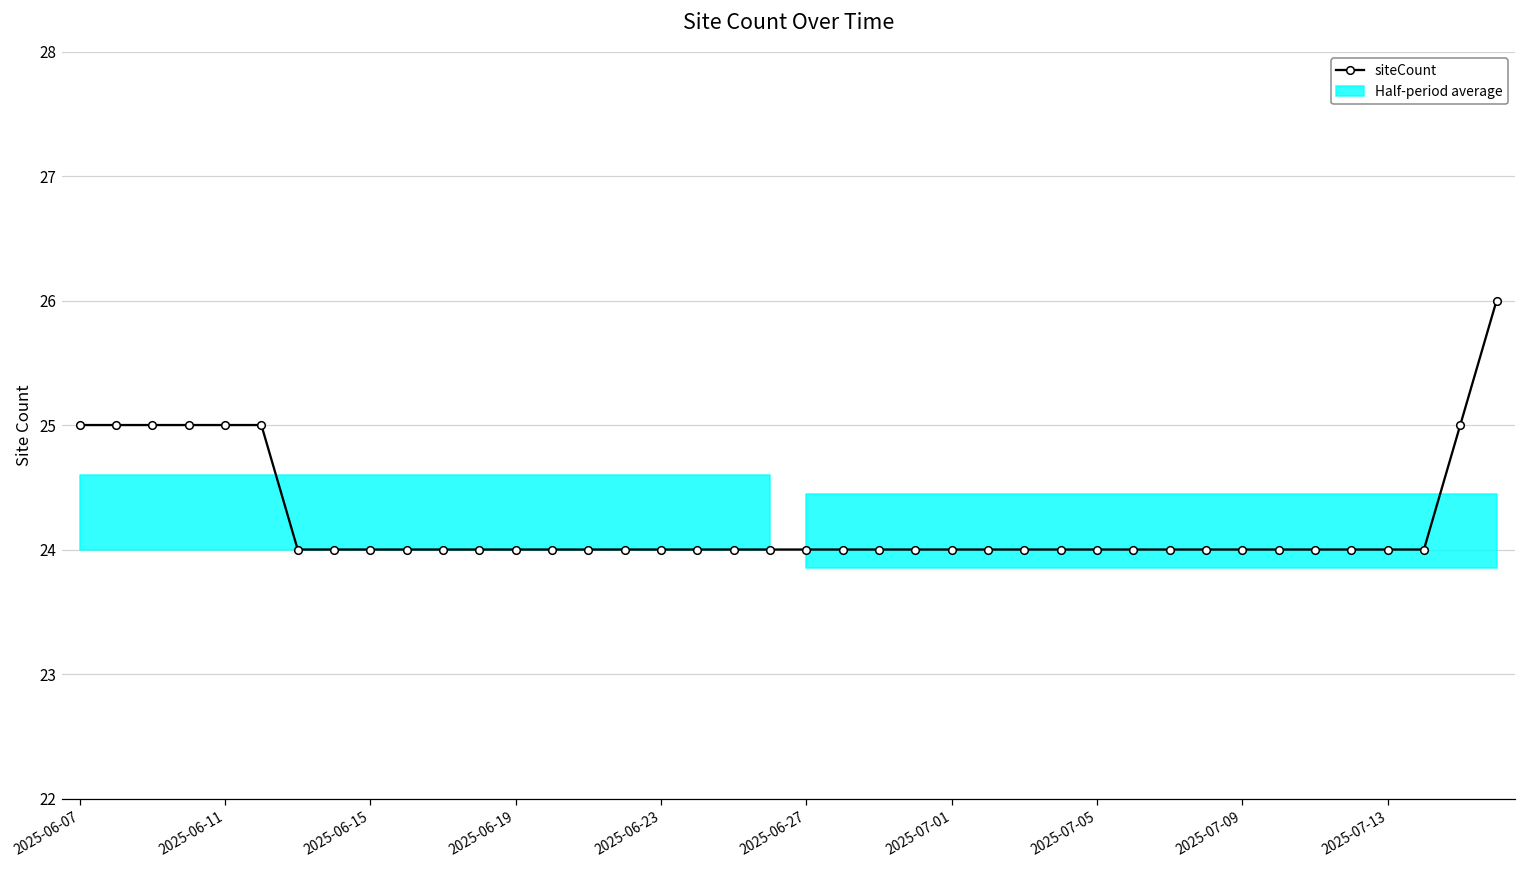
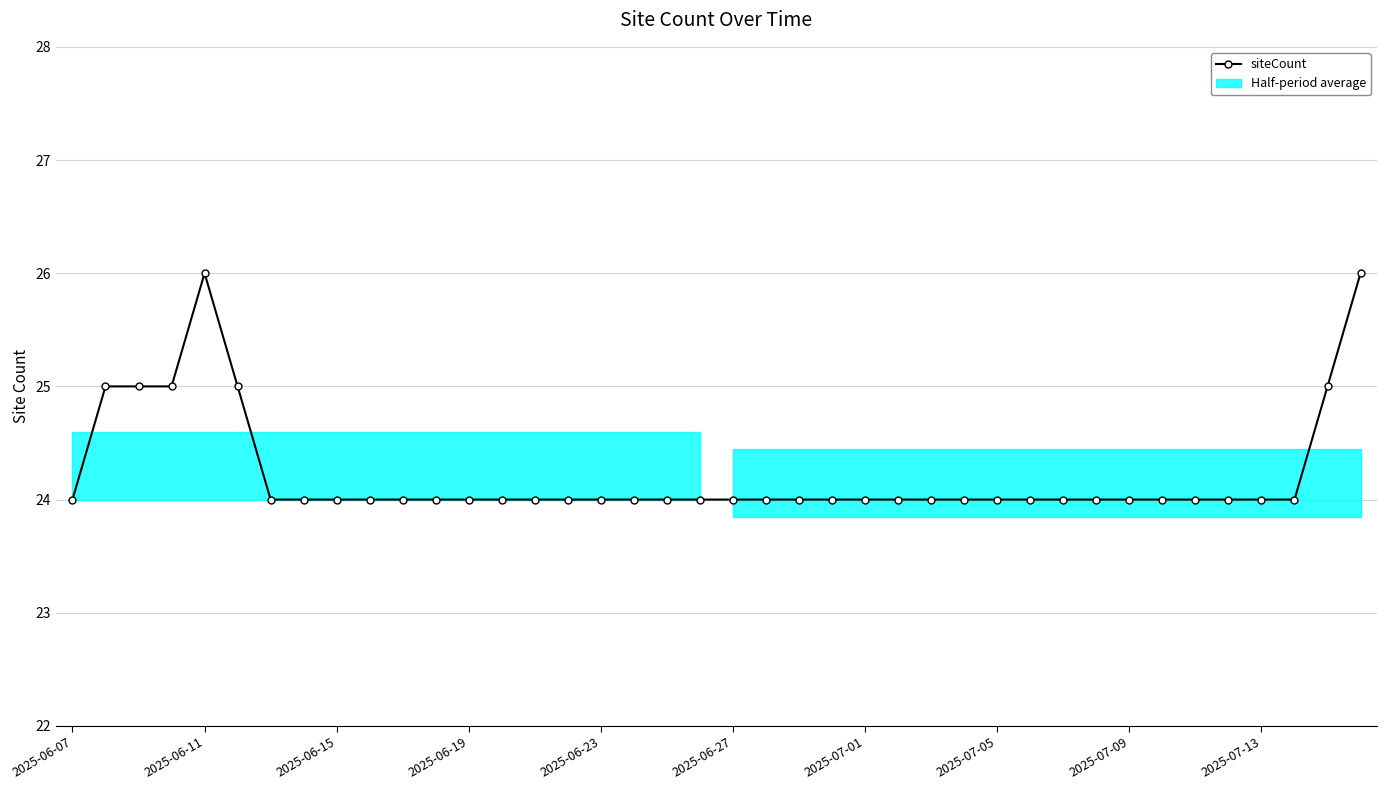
  {
    "siteCount": {
-     "2025-06-07": 25,
-     "2025-06-11": 25,
+     "2025-06-07": 24,
+     "2025-06-11": 26,
      "2025-06-15": 24,
      "2025-06-19": 24,
      "2025-06-23": 24,
      "2025-06-27": 24,
      "2025-07-01": 24,
      "2025-07-05": 24,
      "2025-07-09": 24,
      "2025-07-13": 24
    }
  }
